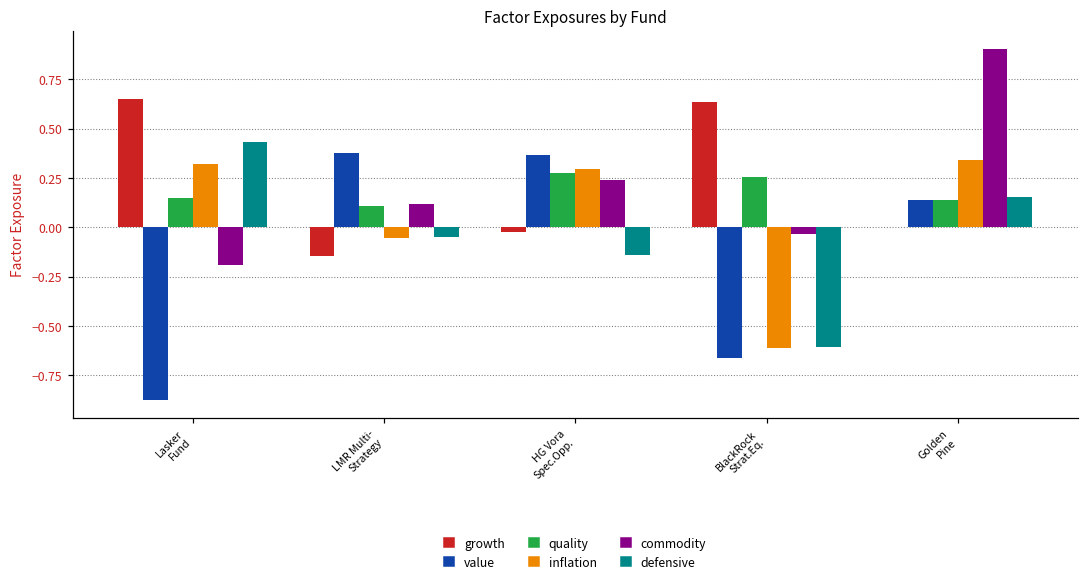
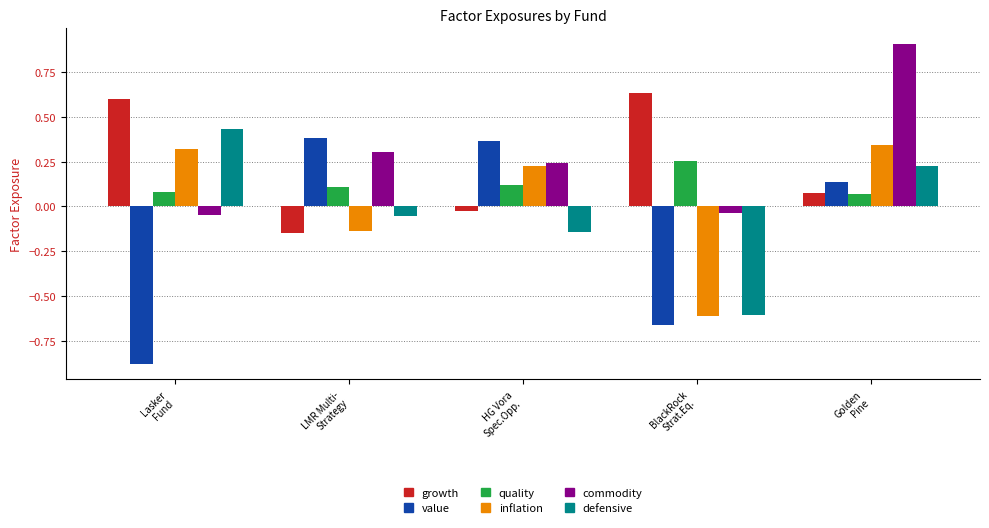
  {
    "growth": {
-     "Lasker Fund": 0.65,
+     "Lasker Fund": 0.60,
      "LMR Multi- Strategy": -0.15,
      "HG Vora Spec.Opp.": -0.02,
      "BlackRock Strat.Eq.": 0.63,
-     "Golden Pine": 0.00
+     "Golden Pine": 0.08
    },
    "value": {
      "Lasker Fund": -0.88,
      "LMR Multi- Strategy": 0.38,
      "HG Vora Spec.Opp.": 0.37,
      "BlackRock Strat.Eq.": -0.66,
      "Golden Pine": 0.14
    },
    "quality": {
-     "Lasker Fund": 0.15,
+     "Lasker Fund": 0.08,
      "LMR Multi- Strategy": 0.11,
-     "HG Vora Spec.Opp.": 0.27,
+     "HG Vora Spec.Opp.": 0.12,
      "BlackRock Strat.Eq.": 0.25,
-     "Golden Pine": 0.14
+     "Golden Pine": 0.07
    },
    "inflation": {
      "Lasker Fund": 0.32,
-     "LMR Multi- Strategy": -0.05,
-     "HG Vora Spec.Opp.": 0.30,
+     "LMR Multi- Strategy": -0.13,
+     "HG Vora Spec.Opp.": 0.23,
      "BlackRock Strat.Eq.": -0.61,
      "Golden Pine": 0.34
    },
    "commodity": {
-     "Lasker Fund": -0.19,
-     "LMR Multi- Strategy": 0.12,
+     "Lasker Fund": -0.05,
+     "LMR Multi- Strategy": 0.30,
      "HG Vora Spec.Opp.": 0.24,
      "BlackRock Strat.Eq.": -0.04,
      "Golden Pine": 0.90
    },
    "defensive": {
      "Lasker Fund": 0.43,
      "LMR Multi- Strategy": -0.05,
      "HG Vora Spec.Opp.": -0.14,
      "BlackRock Strat.Eq.": -0.60,
-     "Golden Pine": 0.16
+     "Golden Pine": 0.22
    }
  }
